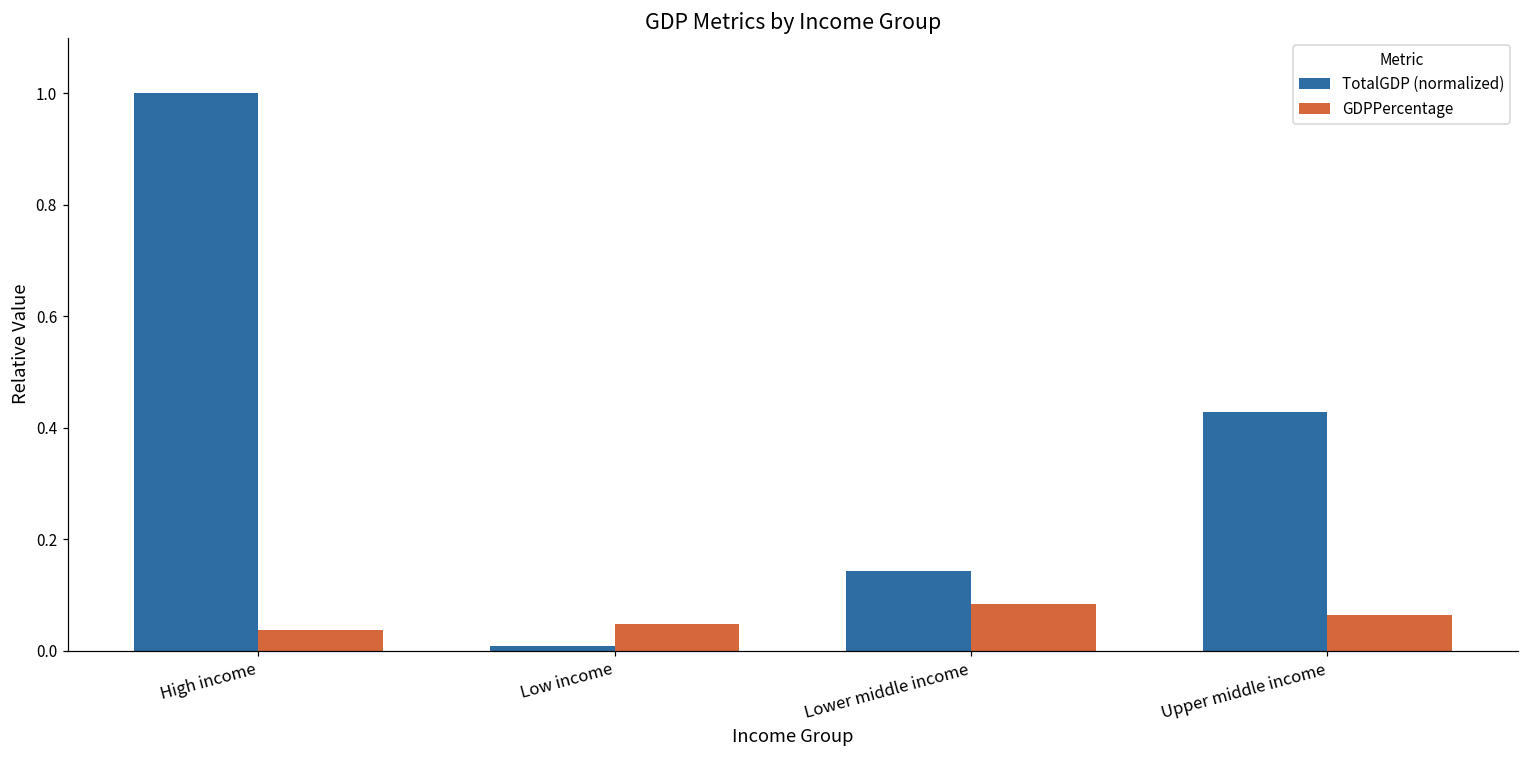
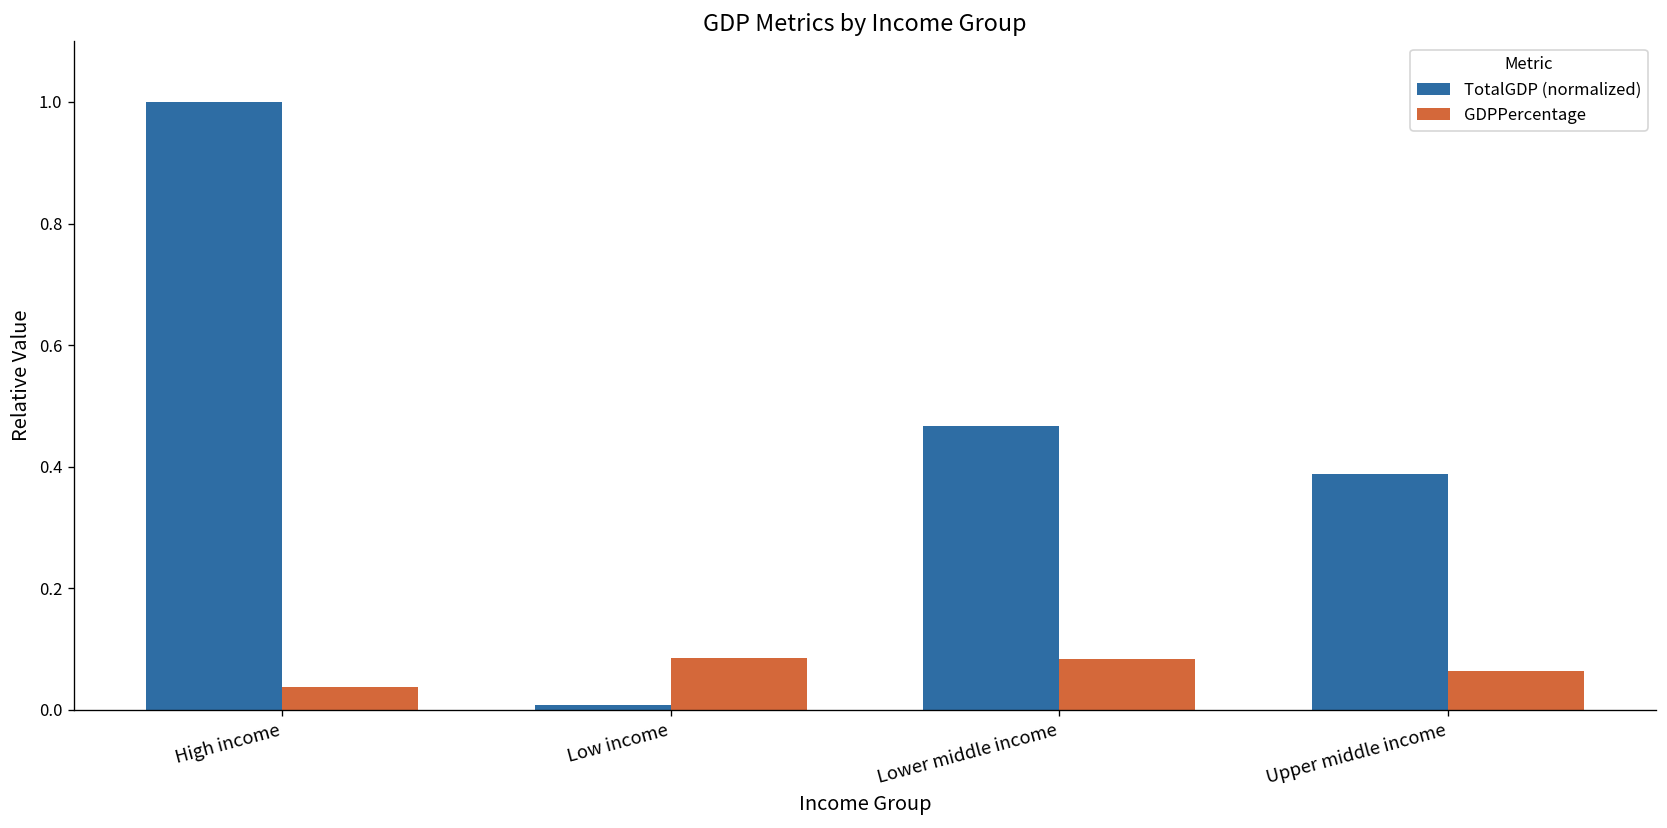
  {
    "TotalGDP (normalized)": {
      "High income": 1.00,
      "Low income": 0.01,
-     "Lower middle income": 0.14,
-     "Upper middle income": 0.43
+     "Lower middle income": 0.47,
+     "Upper middle income": 0.39
    },
    "GDPPercentage": {
      "High income": 0.04,
-     "Low income": 0.05,
+     "Low income": 0.09,
      "Lower middle income": 0.08,
      "Upper middle income": 0.06
    }
  }
